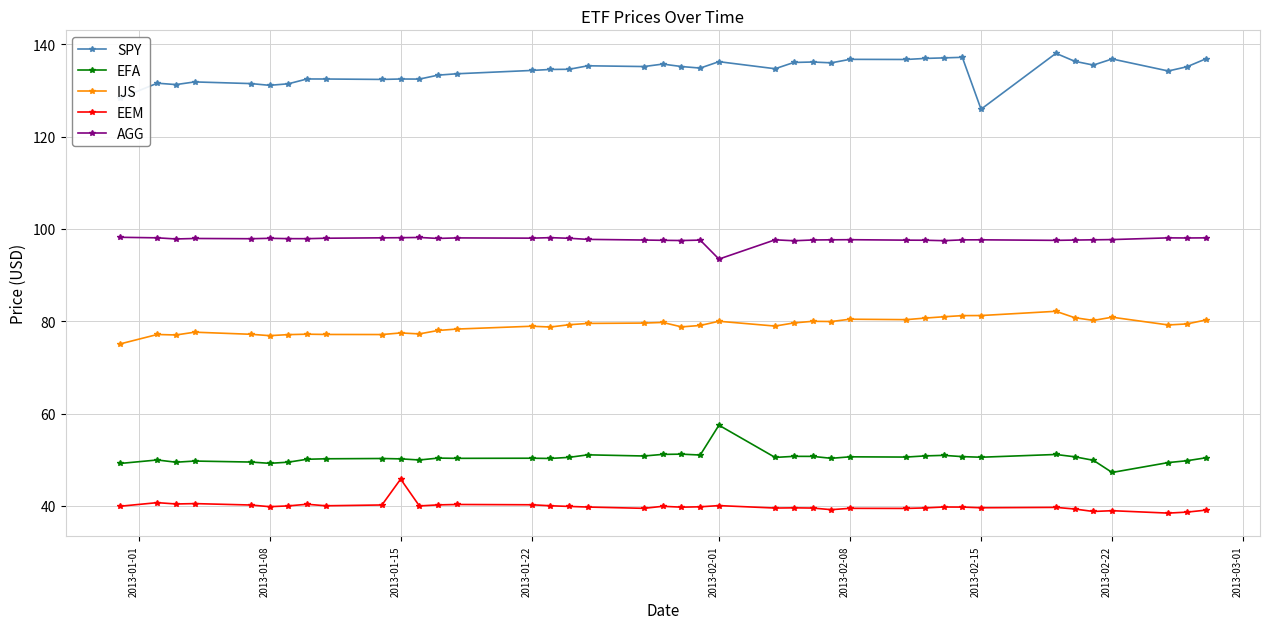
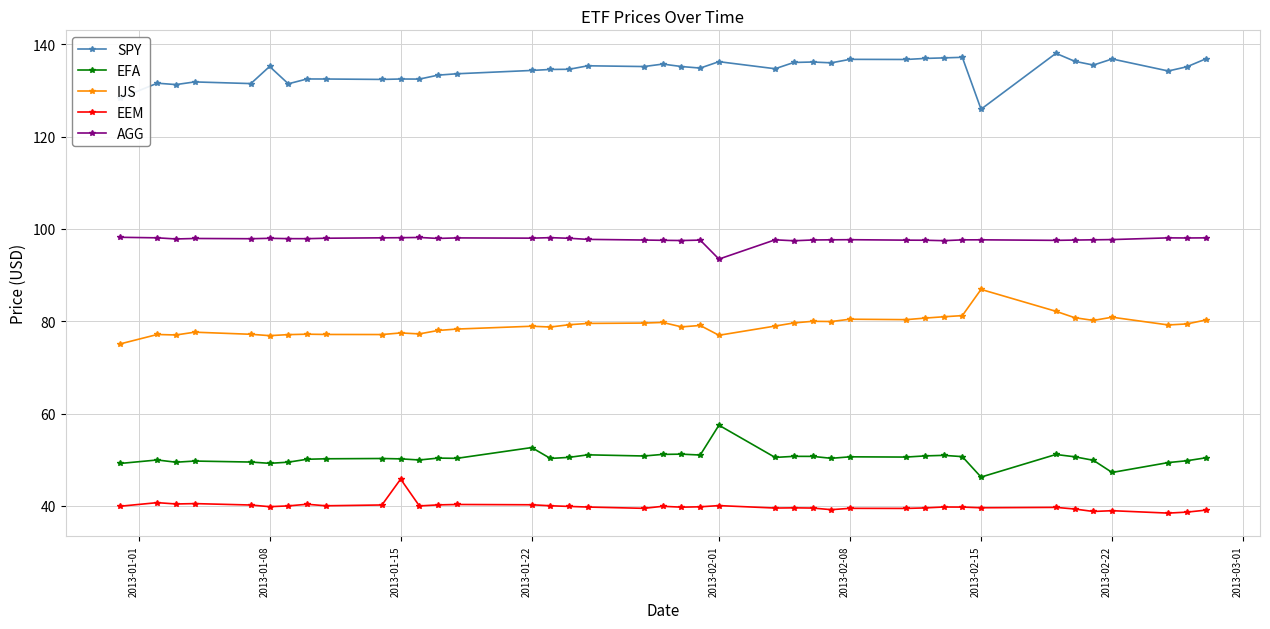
  {
    "SPY": {
-     "2013-01-08": 131,
+     "2013-01-08": 135,
      "2013-01-15": 133,
      "2013-01-22": 134,
      "2013-02-01": 136,
      "2013-02-08": 137,
      "2013-02-15": 126,
      "2013-02-22": 137
    },
    "EFA": {
      "2013-01-08": 49,
      "2013-01-15": 50,
-     "2013-01-22": 50,
+     "2013-01-22": 53,
      "2013-02-01": 57,
      "2013-02-08": 51,
-     "2013-02-15": 51,
+     "2013-02-15": 46,
      "2013-02-22": 47
    },
    "IJS": {
      "2013-01-08": 77,
      "2013-01-15": 77,
      "2013-01-22": 79,
-     "2013-02-01": 80,
+     "2013-02-01": 77,
      "2013-02-08": 80,
-     "2013-02-15": 81,
+     "2013-02-15": 87,
      "2013-02-22": 81
    },
    "EEM": {
      "2013-01-08": 40,
      "2013-01-15": 46,
      "2013-01-22": 40,
      "2013-02-01": 40,
      "2013-02-08": 39,
      "2013-02-15": 40,
      "2013-02-22": 39
    },
    "AGG": {
      "2013-01-08": 98,
      "2013-01-15": 98,
      "2013-01-22": 98,
      "2013-02-01": 93,
      "2013-02-08": 98,
      "2013-02-15": 98,
      "2013-02-22": 98
    }
  }
